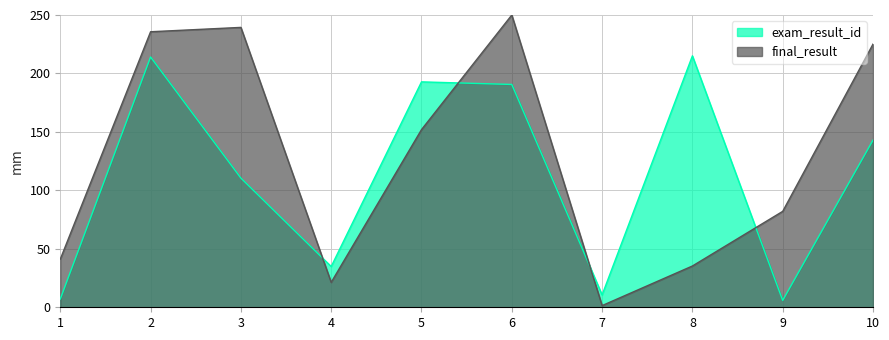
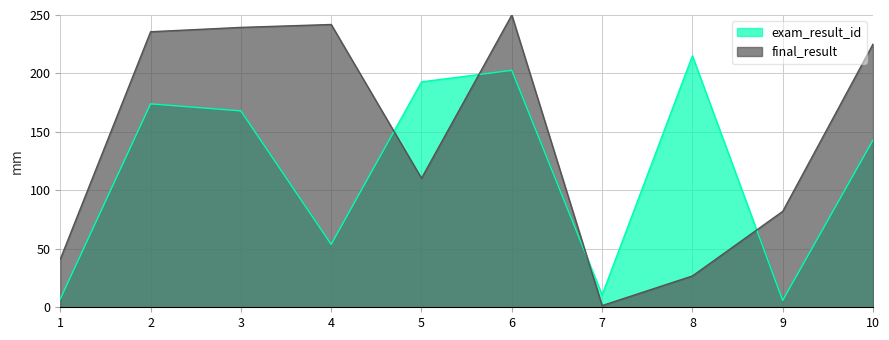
  {
    "exam_result_id": {
      "1": 7,
-     "2": 214,
-     "3": 110,
-     "4": 35,
+     "2": 174,
+     "3": 168,
+     "4": 54,
      "5": 193,
-     "6": 191,
+     "6": 203,
      "7": 11,
      "8": 215,
      "9": 6,
      "10": 143
    },
    "final_result": {
      "1": 41,
      "2": 236,
      "3": 239,
-     "4": 21,
-     "5": 152,
+     "4": 242,
+     "5": 110,
      "6": 250,
      "7": 1,
-     "8": 35,
+     "8": 27,
      "9": 82,
      "10": 225
    }
  }
